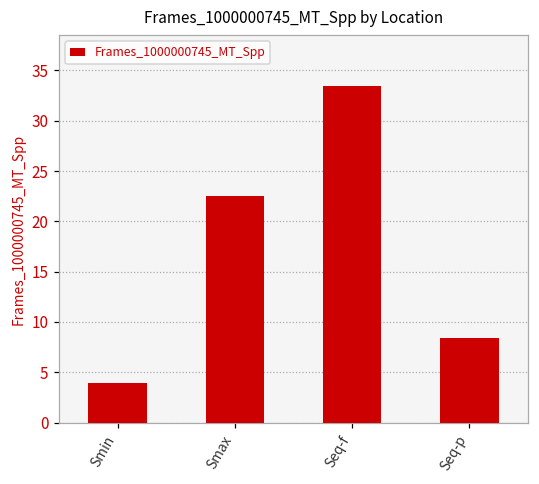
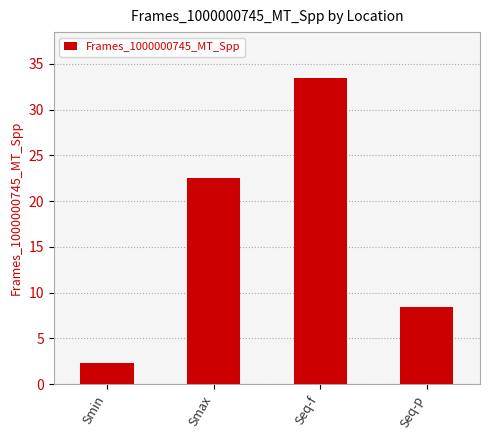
  {
-   "Smin": 4,
+   "Smin": 2,
    "Smax": 23,
    "Seq-f": 33,
    "Seq-p": 8
  }
